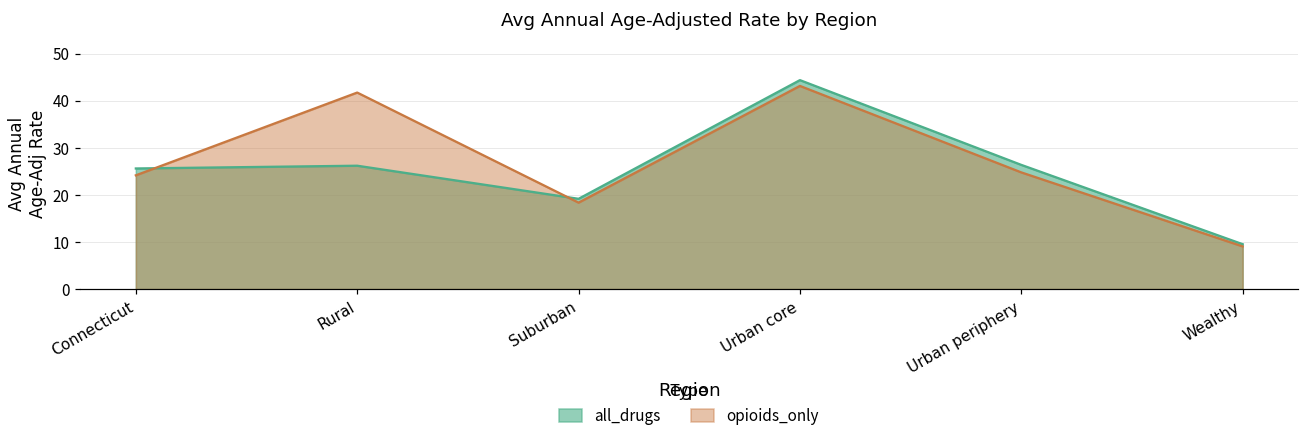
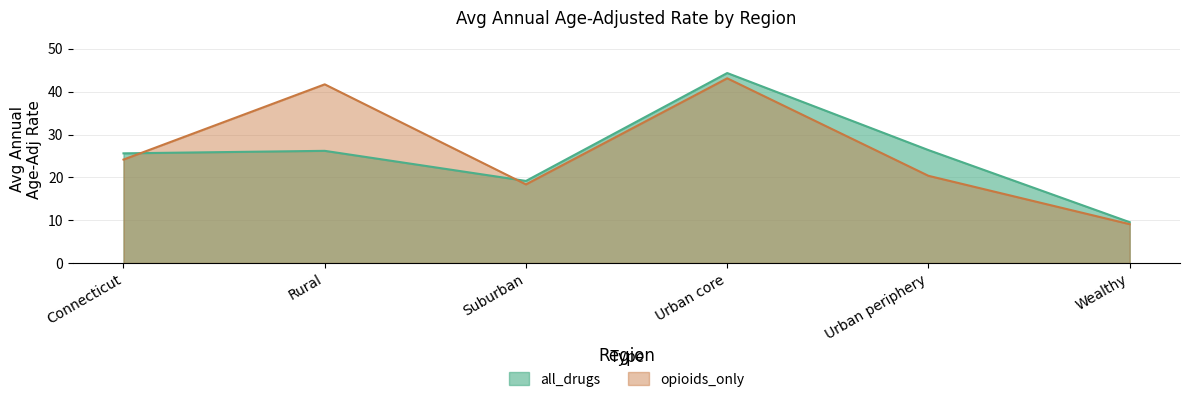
  {
    "all_drugs": {
      "Connecticut": 26,
      "Rural": 26,
      "Suburban": 19,
      "Urban core": 44,
      "Urban periphery": 26
    },
    "opioids_only": {
      "Connecticut": 24,
      "Rural": 42,
      "Suburban": 18,
      "Urban core": 43,
-     "Urban periphery": 25
+     "Urban periphery": 20
    }
  }
